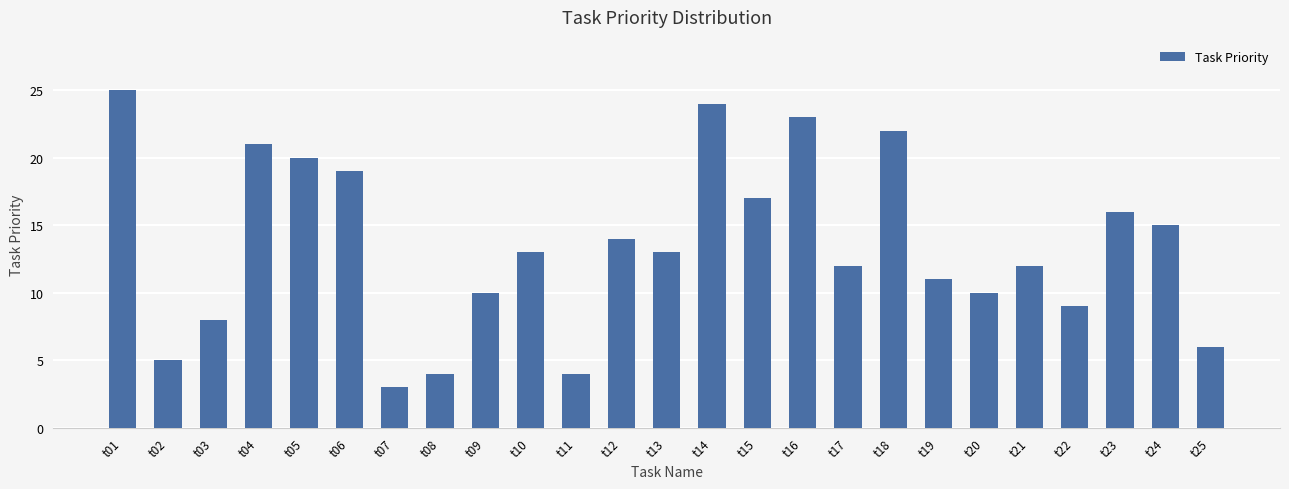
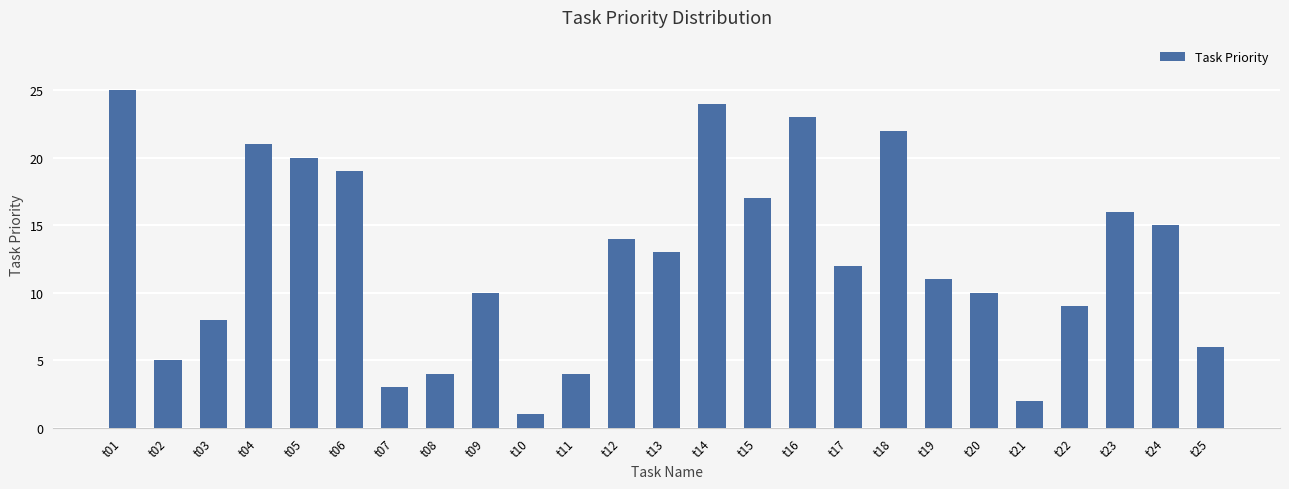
  {
    "t01": 25,
    "t02": 5,
    "t03": 8,
    "t04": 21,
    "t05": 20,
    "t06": 19,
    "t07": 3,
    "t08": 4,
    "t09": 10,
-   "t10": 13,
+   "t10": 1,
    "t11": 4,
    "t12": 14,
    "t13": 13,
    "t14": 24,
    "t15": 17,
    "t16": 23,
    "t17": 12,
    "t18": 22,
    "t19": 11,
    "t20": 10,
-   "t21": 12,
+   "t21": 2,
    "t22": 9,
    "t23": 16,
    "t24": 15,
    "t25": 6
  }
